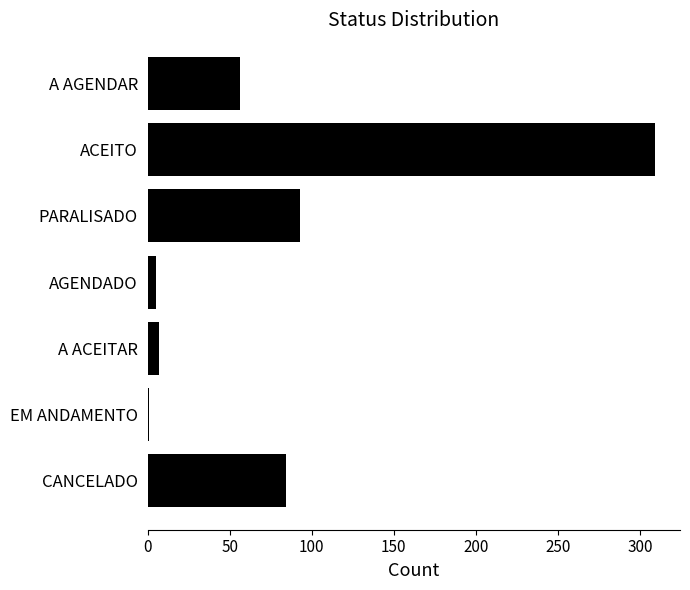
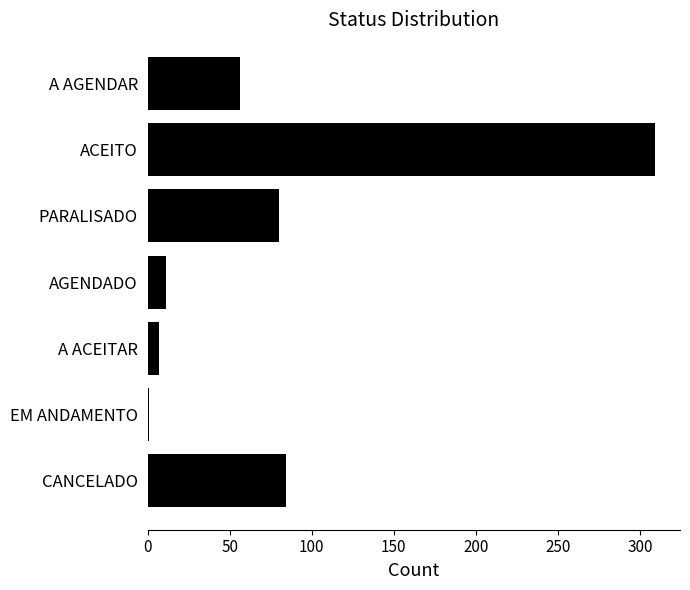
  {
    "A AGENDAR": 56,
    "ACEITO": 309,
-   "PARALISADO": 93,
-   "AGENDADO": 5,
+   "PARALISADO": 80,
+   "AGENDADO": 11,
    "A ACEITAR": 7,
    "CANCELADO": 84
  }
